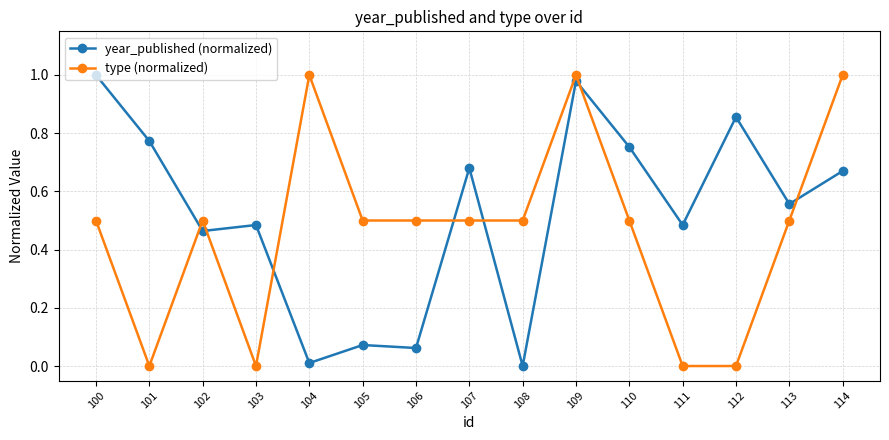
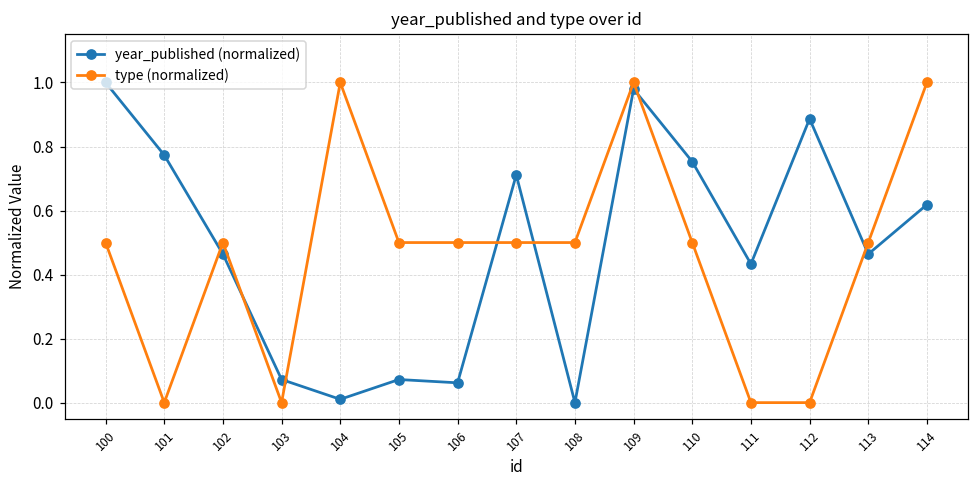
  {
    "year_published (normalized)": {
      "101": 0.77,
      "102": 0.46,
-     "103": 0.48,
+     "103": 0.07,
      "104": 0.01,
      "105": 0.07,
      "106": 0.06,
-     "107": 0.68,
+     "107": 0.71,
      "108": 0.00,
      "109": 0.98,
      "110": 0.75,
-     "111": 0.48,
-     "112": 0.86,
-     "113": 0.56,
-     "114": 0.67
+     "111": 0.43,
+     "112": 0.89,
+     "113": 0.46,
+     "114": 0.62
    },
    "type (normalized)": {
      "100": 0.50,
      "101": 0.00,
      "102": 0.50,
      "103": 0.00,
      "104": 1.00,
      "105": 0.50,
      "106": 0.50,
      "107": 0.50,
      "108": 0.50,
      "109": 1.00,
      "110": 0.50,
      "111": 0.00,
      "112": 0.00,
      "113": 0.50,
      "114": 1.00
    }
  }
